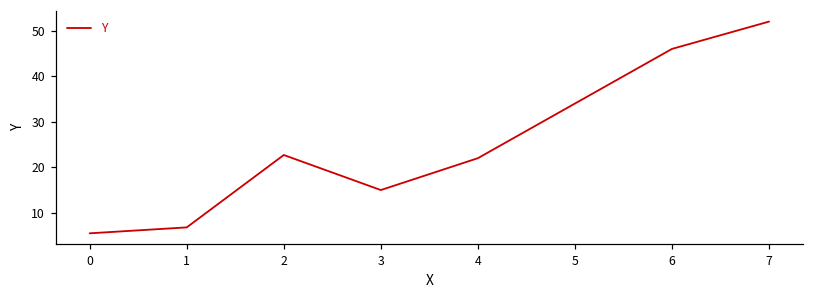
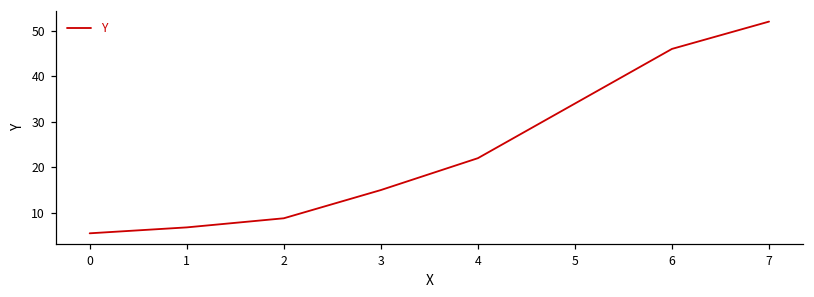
  {
    "0": 6,
    "1": 7,
-   "2": 23,
+   "2": 9,
    "3": 15,
    "4": 22,
    "5": 34,
    "6": 46,
    "7": 52
  }
